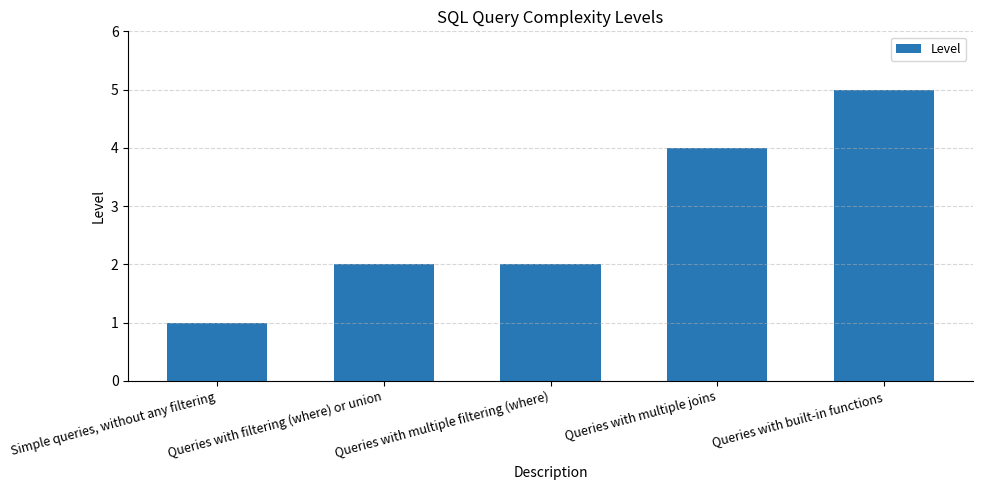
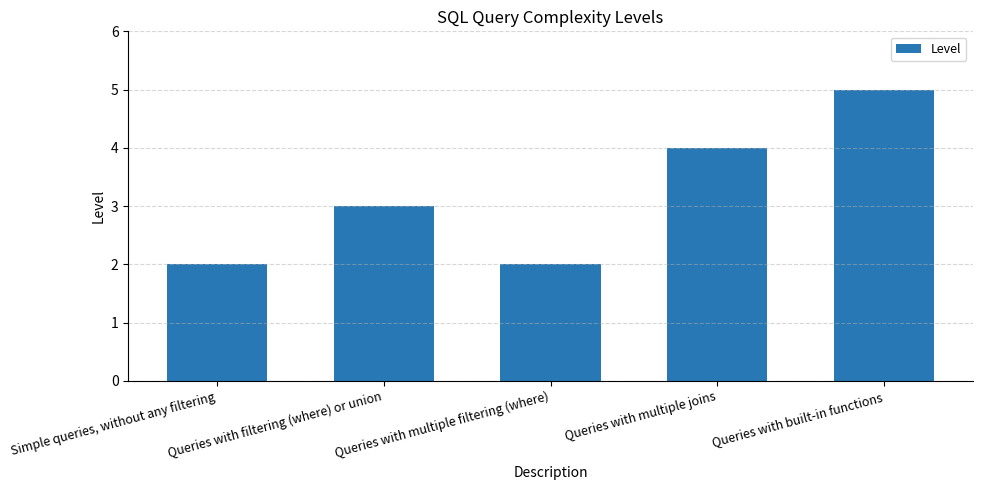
  {
-   "Simple queries, without any filtering": 1,
-   "Queries with filtering (where) or union": 2,
+   "Simple queries, without any filtering": 2,
+   "Queries with filtering (where) or union": 3,
    "Queries with multiple filtering (where)": 2,
    "Queries with multiple joins": 4,
    "Queries with built-in functions": 5
  }
